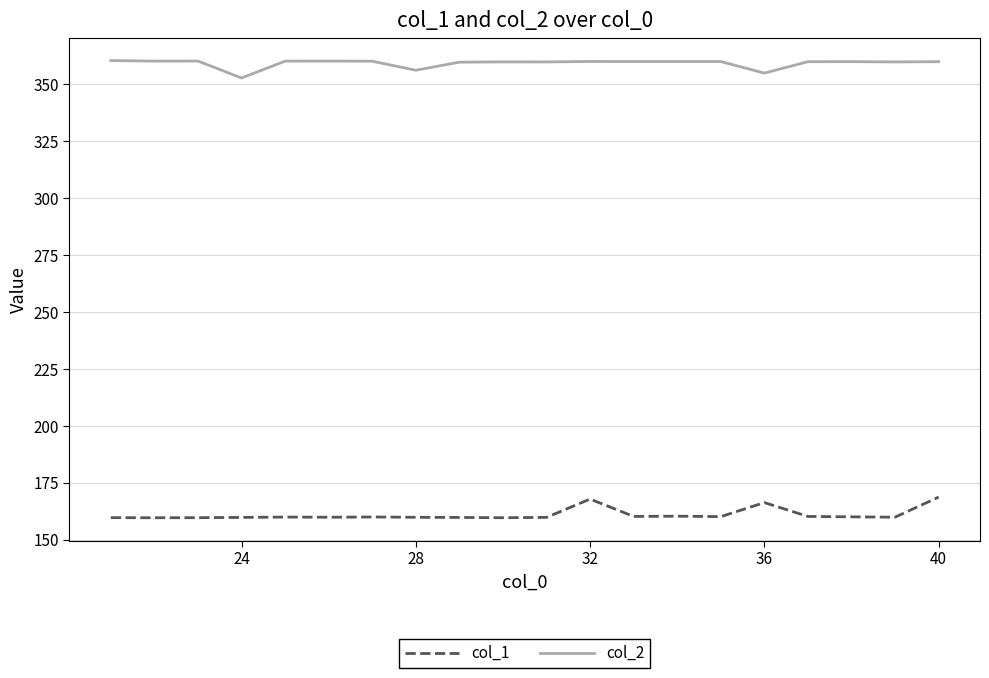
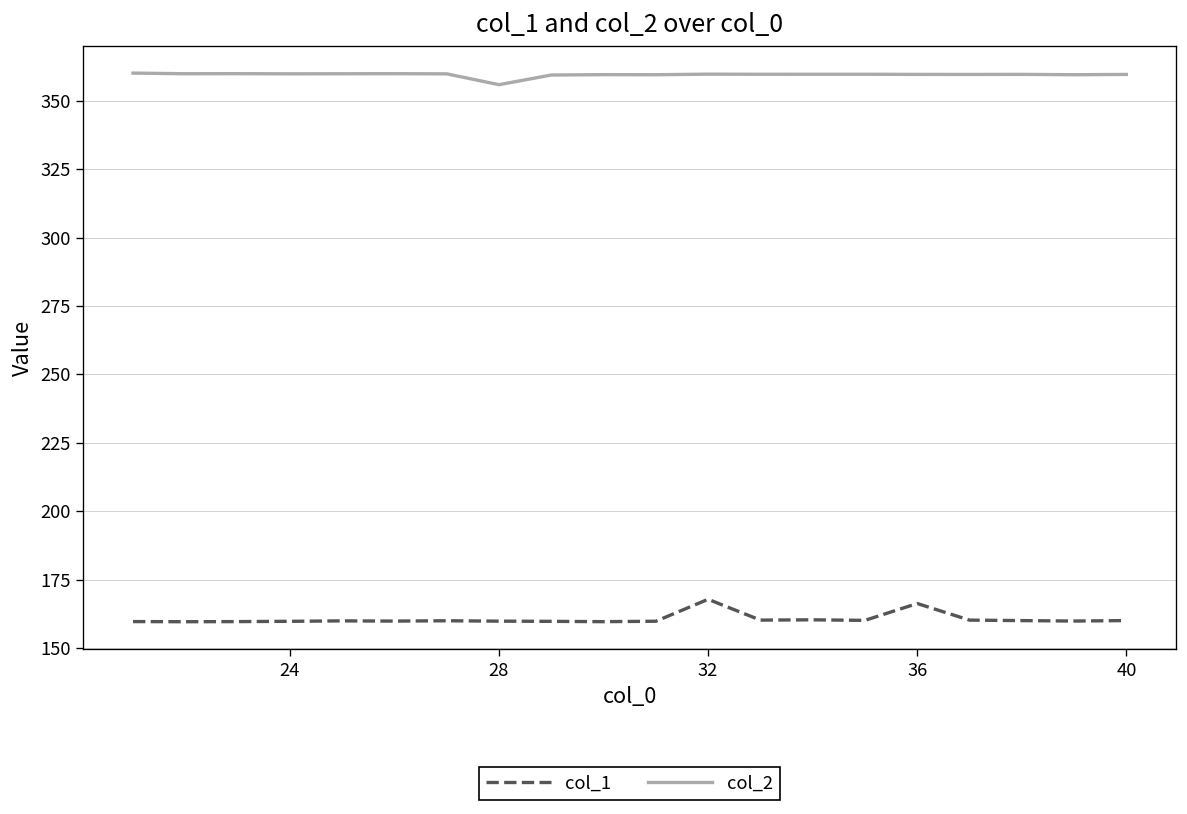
  {
    "col_1": {
      "24": 160,
      "28": 160,
      "32": 168,
      "36": 166,
-     "40": 169
+     "40": 160
    },
    "col_2": {
-     "24": 353,
+     "24": 360,
      "28": 356,
      "32": 360,
-     "36": 355,
+     "36": 360,
      "40": 360
    }
  }
